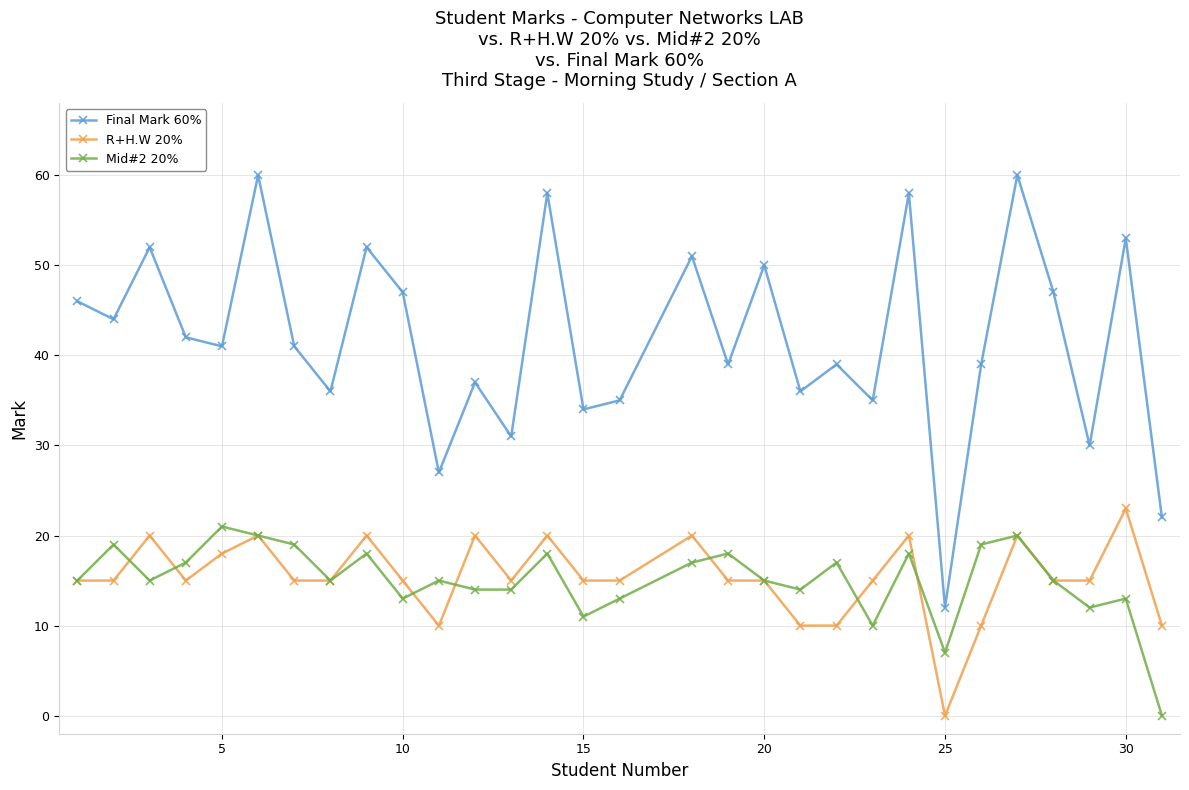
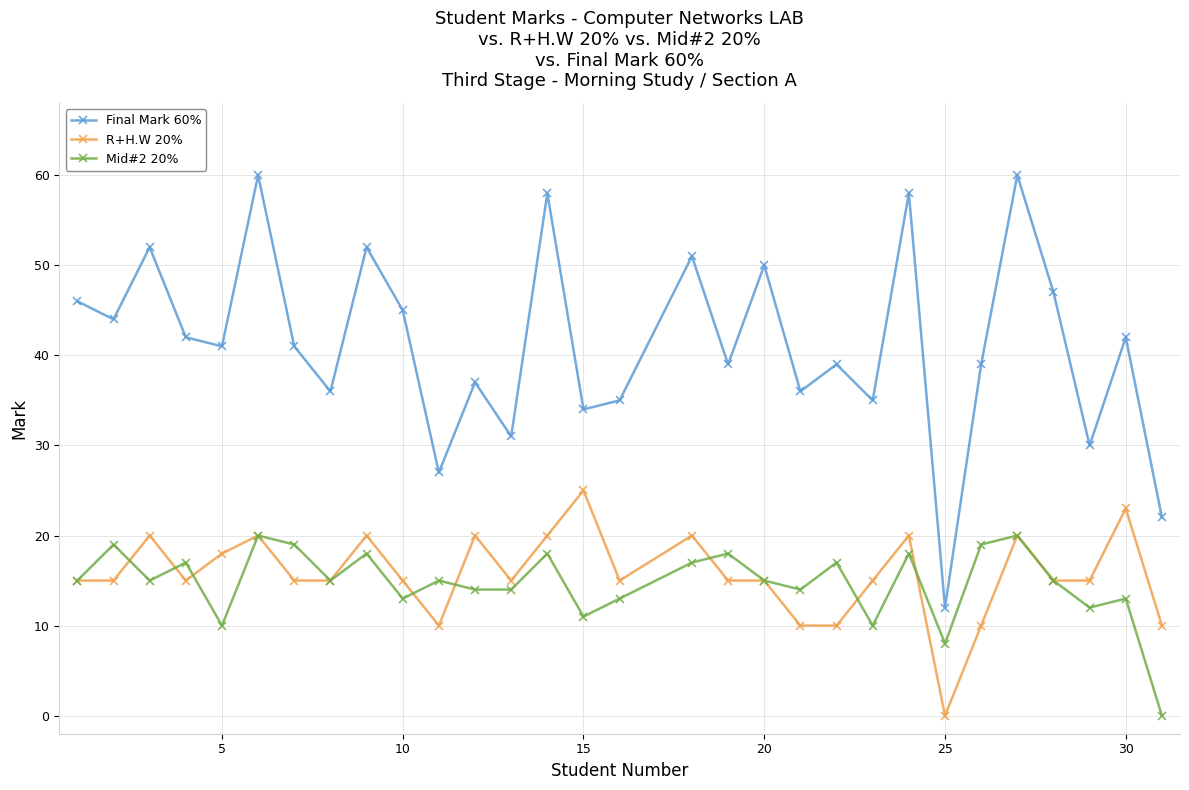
  {
    "Final Mark 60%": {
      "5": 41,
-     "10": 47,
+     "10": 45,
      "15": 34,
      "20": 50,
      "25": 12,
-     "30": 53
+     "30": 42
    },
    "R+H.W 20%": {
      "5": 18,
      "10": 15,
-     "15": 15,
+     "15": 25,
      "25": 0,
      "30": 23
    },
    "Mid#2 20%": {
-     "5": 21,
+     "5": 10,
      "10": 13,
      "15": 11,
-     "25": 7,
+     "25": 8,
      "30": 13
    }
  }
